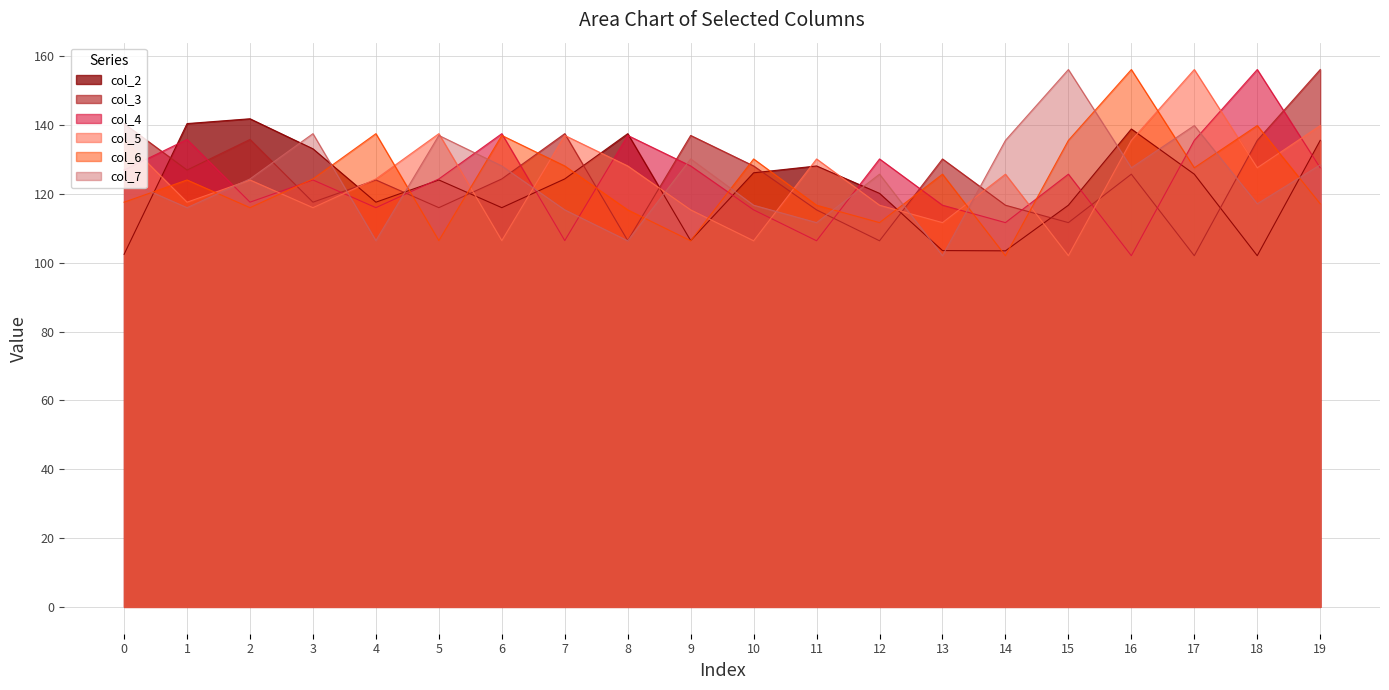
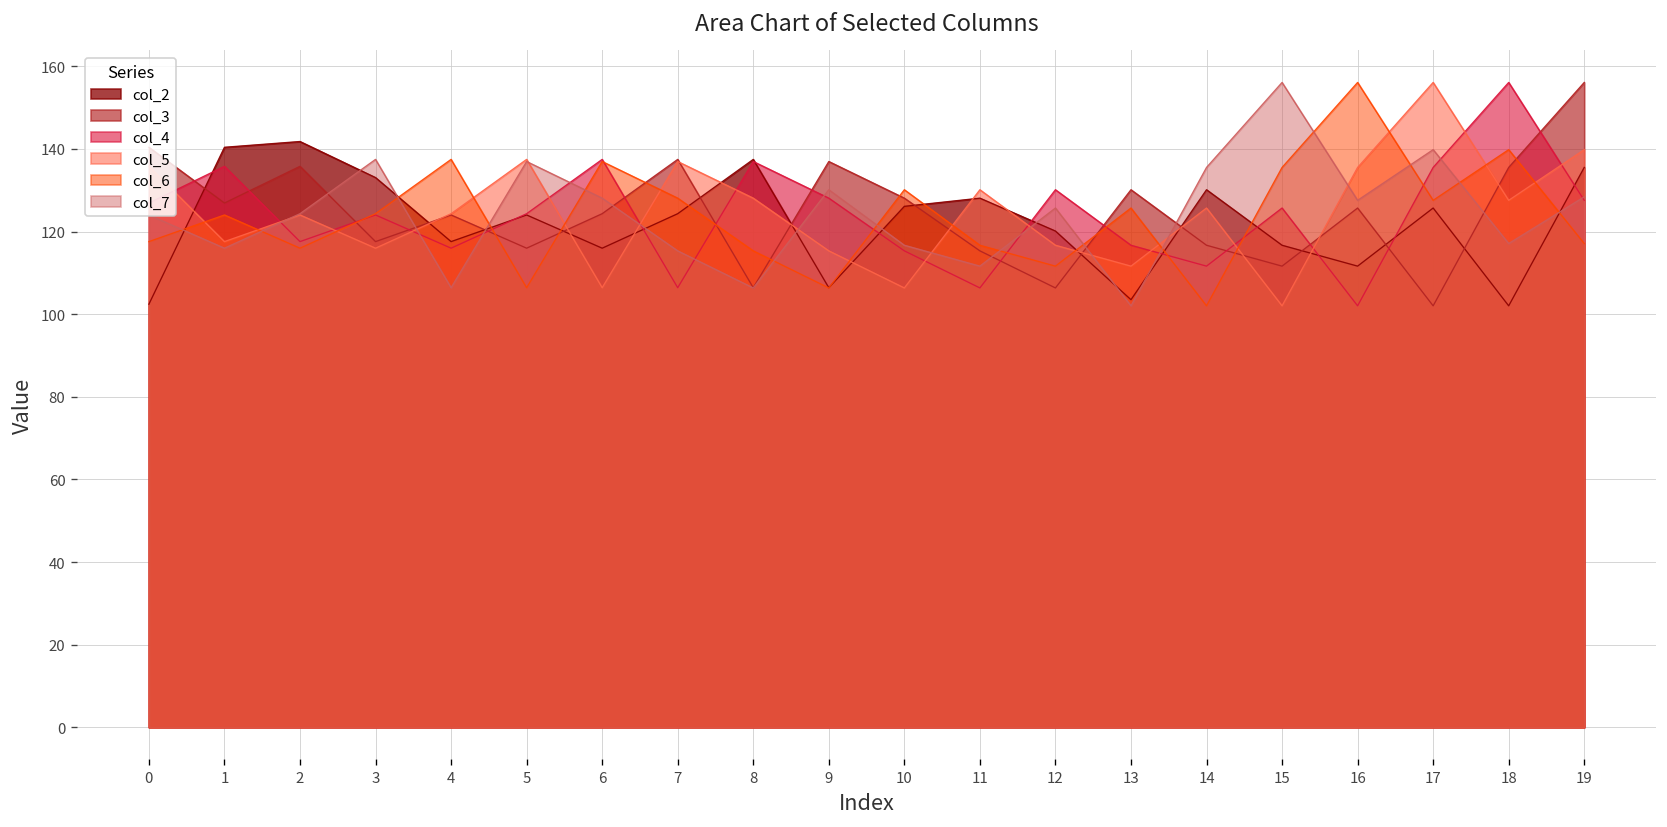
  {
    "col_2": {
      "0": 102,
      "1": 140,
      "2": 142,
      "3": 133,
      "4": 118,
      "6": 116,
      "7": 124,
      "10": 126,
      "11": 128,
      "12": 120,
      "13": 104,
-     "14": 103,
+     "14": 130,
      "15": 117,
-     "16": 139,
+     "16": 112,
      "17": 126,
      "18": 102,
      "19": 136
    }
  }
